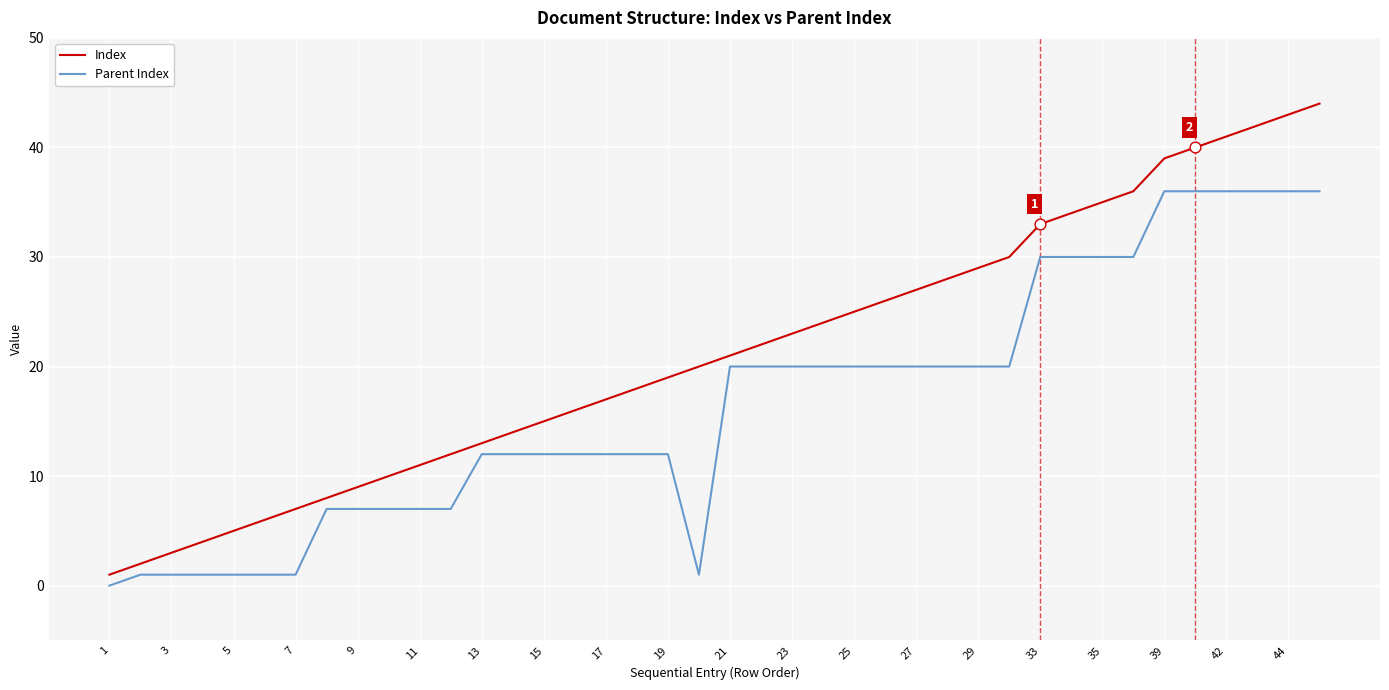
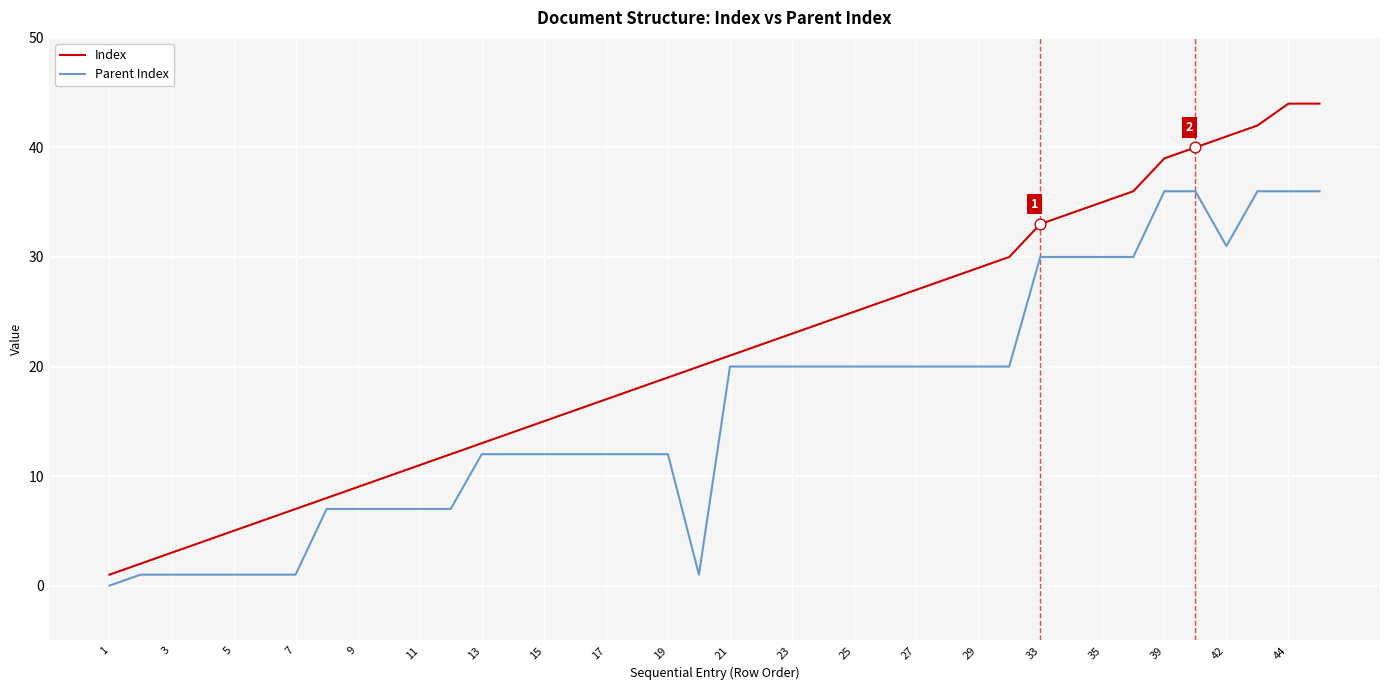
  {
    "Index": {
      "42": 41,
-     "44": 43
+     "44": 44
    },
    "Parent Index": {
-     "42": 36,
+     "42": 31,
      "44": 36
    }
  }
